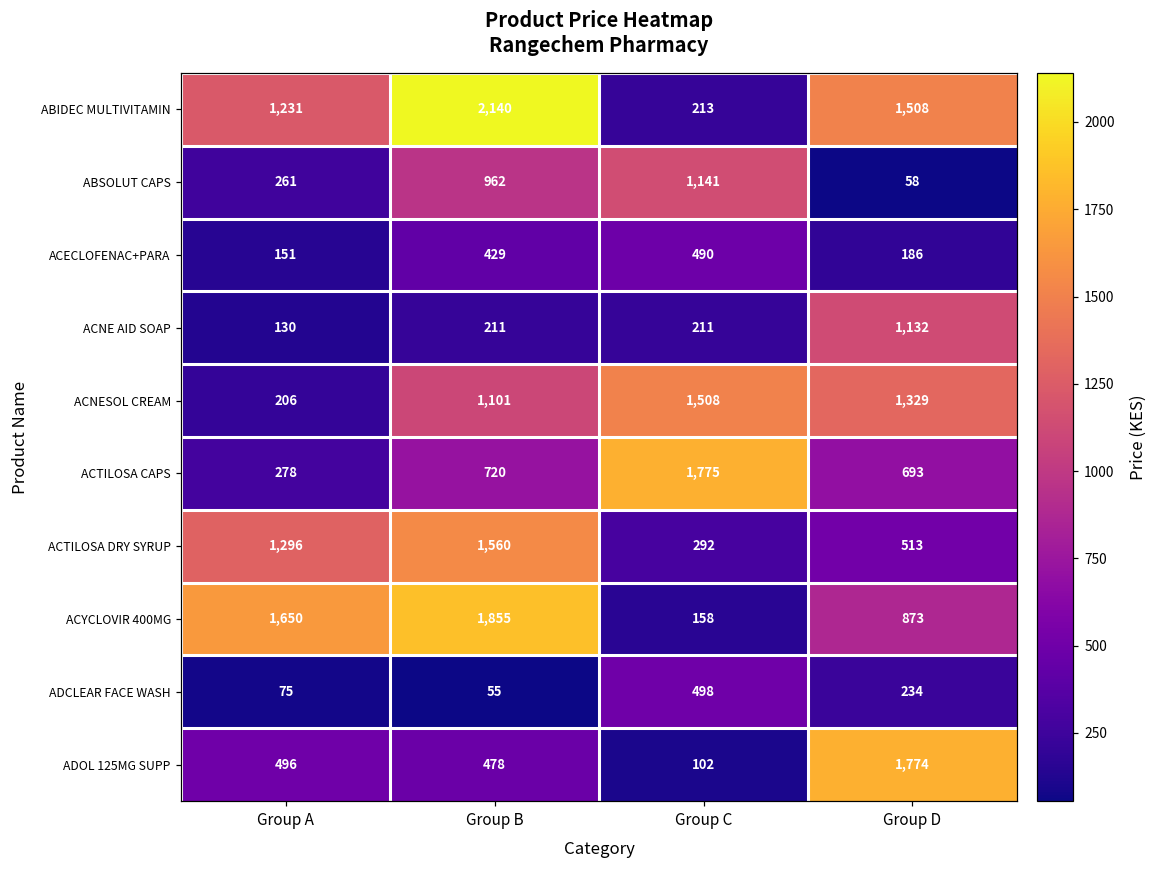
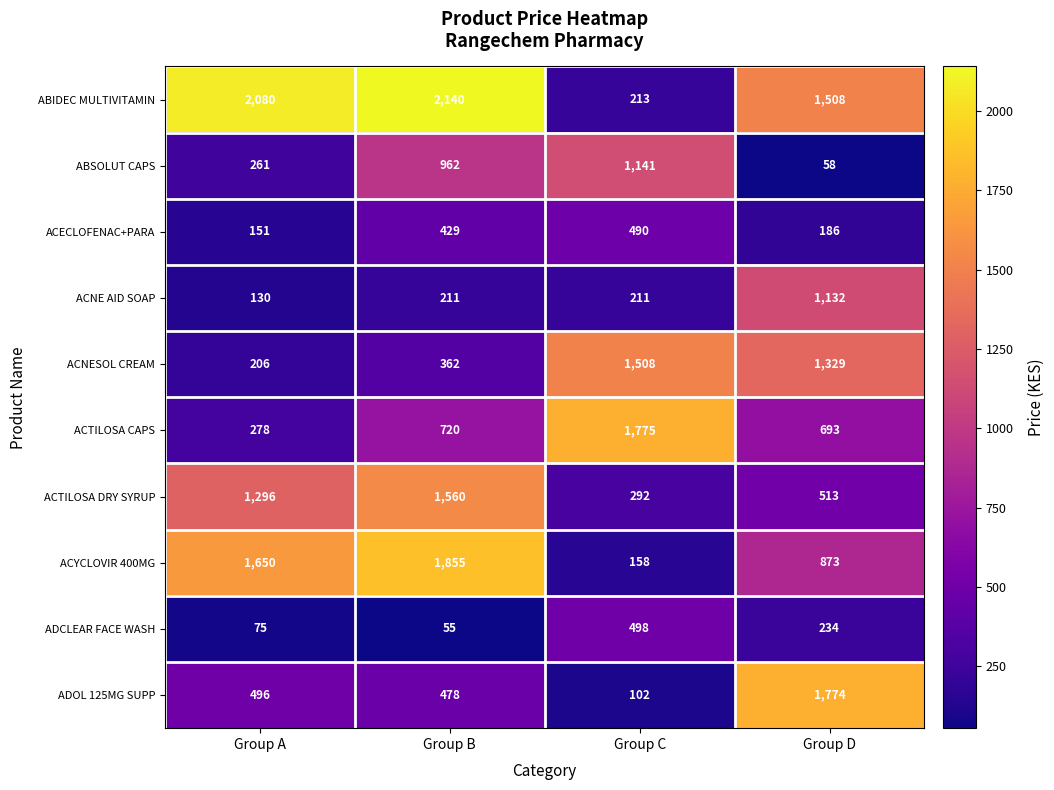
  {
    "ABIDEC MULTIVITAMIN": {
-     "Group A": "1,231",
+     "Group A": "2,080",
      "Group B": "2,140",
      "Group C": "213",
      "Group D": "1,508"
    },
    "ABSOLUT CAPS": {
      "Group A": "261",
      "Group B": "962",
      "Group C": "1,141",
      "Group D": "58"
    },
    "ACECLOFENAC+PARA": {
      "Group A": "151",
      "Group B": "429",
      "Group C": "490",
      "Group D": "186"
    },
    "ACNE AID SOAP": {
      "Group A": "130",
      "Group B": "211",
      "Group C": "211",
      "Group D": "1,132"
    },
    "ACNESOL CREAM": {
      "Group A": "206",
-     "Group B": "1,101",
+     "Group B": "362",
      "Group C": "1,508",
      "Group D": "1,329"
    },
    "ACTILOSA CAPS": {
      "Group A": "278",
      "Group B": "720",
      "Group C": "1,775",
      "Group D": "693"
    },
    "ACTILOSA DRY SYRUP": {
      "Group A": "1,296",
      "Group B": "1,560",
      "Group C": "292",
      "Group D": "513"
    },
    "ACYCLOVIR 400MG": {
      "Group A": "1,650",
      "Group B": "1,855",
      "Group C": "158",
      "Group D": "873"
    },
    "ADCLEAR FACE WASH": {
      "Group A": "75",
      "Group B": "55",
      "Group C": "498",
      "Group D": "234"
    },
    "ADOL 125MG SUPP": {
      "Group A": "496",
      "Group B": "478",
      "Group C": "102",
      "Group D": "1,774"
    }
  }
